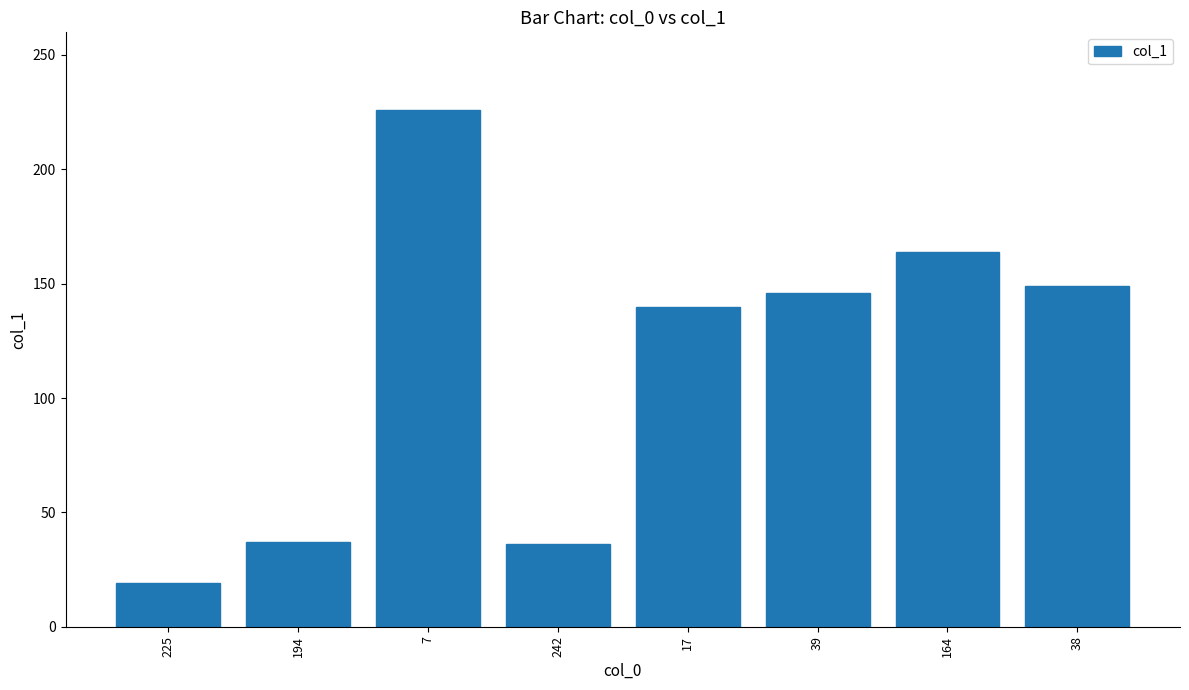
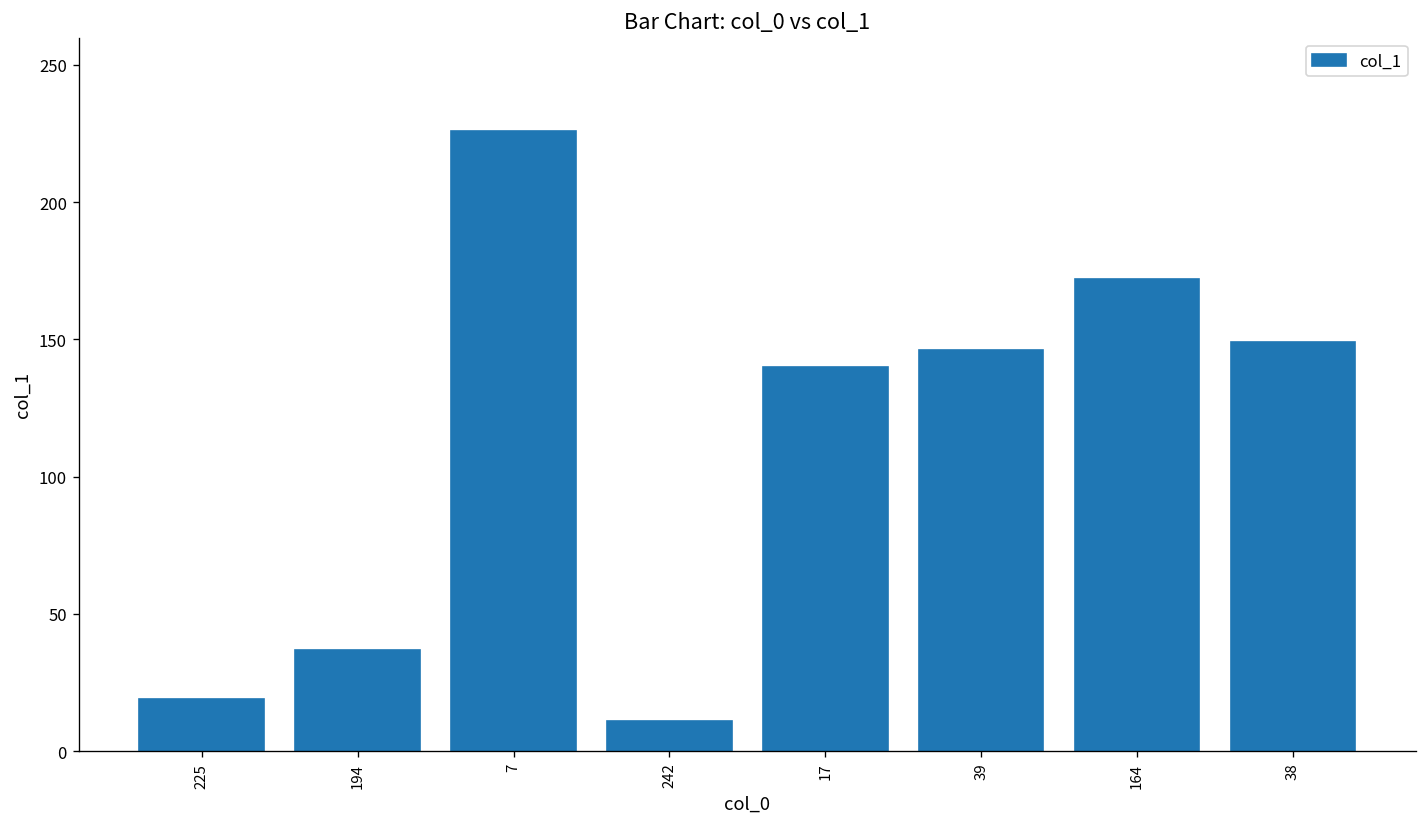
  {
    "225": 19,
    "194": 37,
    "7": 226,
-   "242": 36,
+   "242": 11,
    "17": 140,
    "39": 146,
-   "164": 164,
+   "164": 172,
    "38": 149
  }
